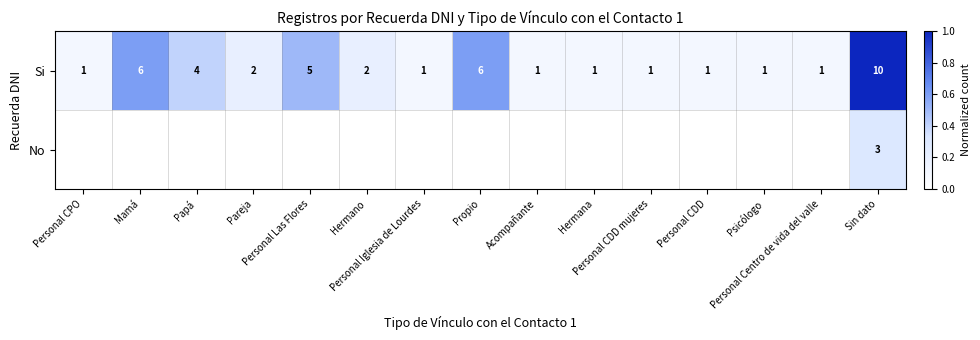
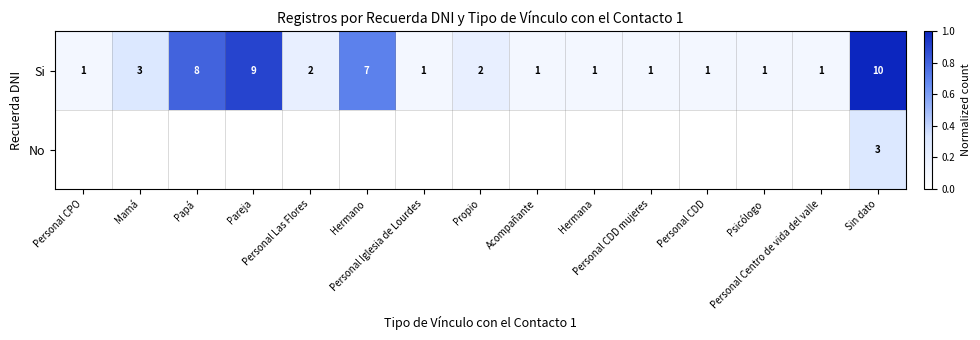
  {
    "Si": {
      "Personal CPO": 1,
-     "Mamá": 6,
-     "Papá": 4,
-     "Pareja": 2,
-     "Personal Las Flores": 5,
-     "Hermano": 2,
+     "Mamá": 3,
+     "Papá": 8,
+     "Pareja": 9,
+     "Personal Las Flores": 2,
+     "Hermano": 7,
      "Personal Iglesia de Lourdes": 1,
-     "Propio": 6,
+     "Propio": 2,
      "Acompañante": 1,
      "Hermana": 1,
      "Personal CDD mujeres": 1,
      "Personal CDD": 1,
      "Psicólogo": 1,
      "Personal Centro de vida del valle": 1,
      "Sin dato": 10
    },
    "No": {
      "Sin dato": 3
    }
  }
